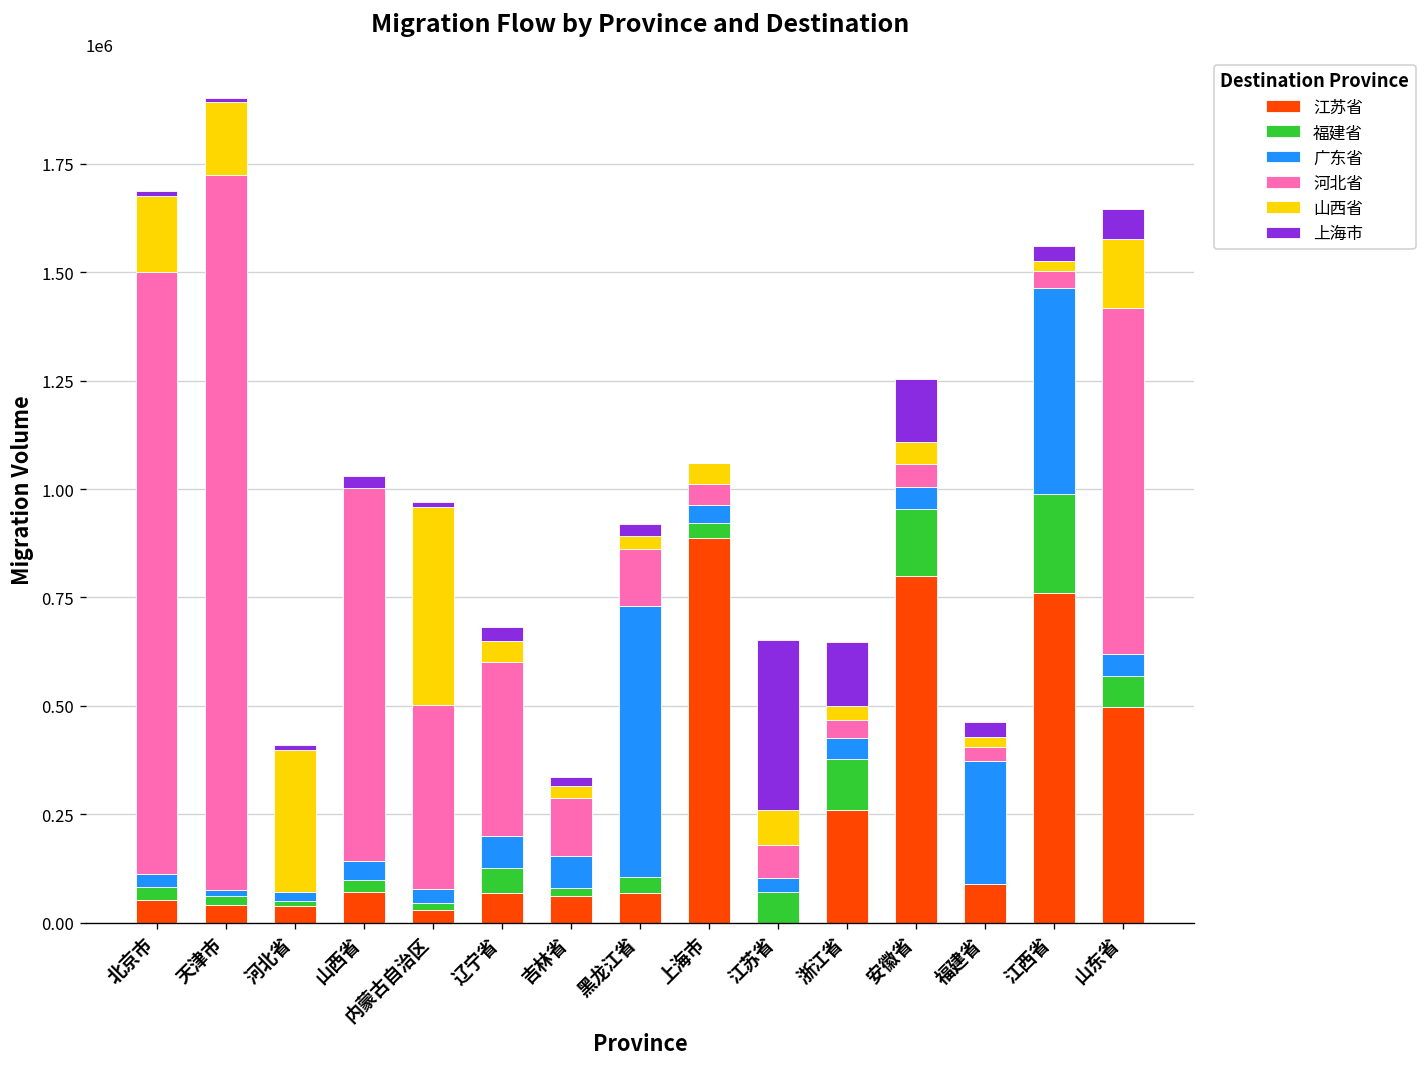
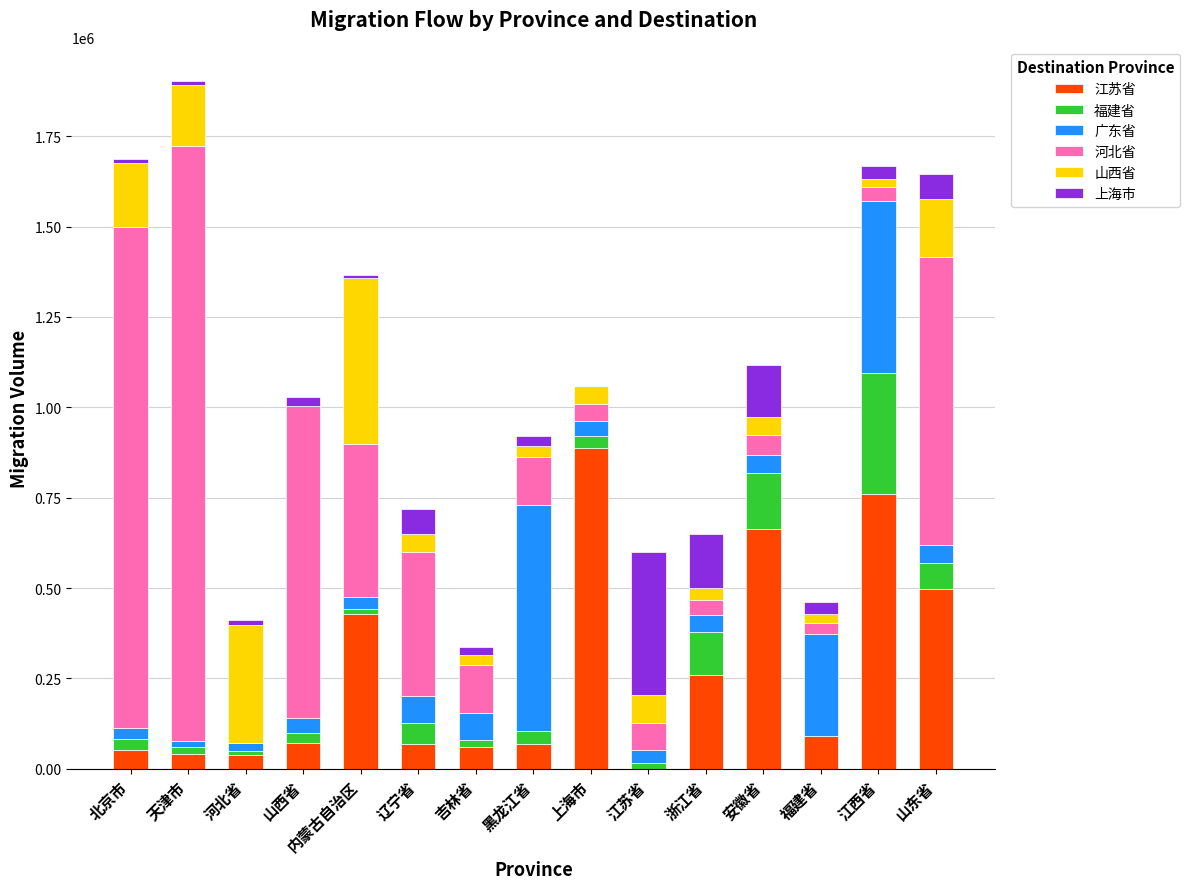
  {
    "江苏省": {
      "北京市": 50000,
      "天津市": 40000,
      "河北省": 40000,
      "山西省": 70000,
-     "内蒙古自治区": 30000,
+     "内蒙古自治区": 430000,
      "辽宁省": 70000,
      "吉林省": 60000,
      "黑龙江省": 70000,
      "上海市": 890000,
      "江苏省": 0,
      "浙江省": 260000,
-     "安徽省": 800000,
+     "安徽省": 660000,
      "福建省": 90000,
      "江西省": 760000,
      "山东省": 500000
    },
    "福建省": {
      "北京市": 30000,
      "天津市": 20000,
      "河北省": 10000,
      "山西省": 30000,
      "内蒙古自治区": 20000,
      "辽宁省": 60000,
      "吉林省": 20000,
      "黑龙江省": 40000,
      "上海市": 30000,
-     "江苏省": 70000,
+     "江苏省": 20000,
      "浙江省": 120000,
      "安徽省": 150000,
      "福建省": 0,
-     "江西省": 230000,
+     "江西省": 330000,
      "山东省": 70000
    },
    "广东省": {
      "北京市": 30000,
      "天津市": 10000,
      "河北省": 20000,
      "山西省": 40000,
      "内蒙古自治区": 30000,
      "辽宁省": 70000,
      "吉林省": 70000,
      "黑龙江省": 620000,
      "上海市": 40000,
      "江苏省": 30000,
      "浙江省": 50000,
      "安徽省": 50000,
      "福建省": 280000,
      "江西省": 480000,
      "山东省": 50000
    },
    "河北省": {
      "北京市": 1390000,
      "天津市": 1650000,
      "河北省": 0,
      "山西省": 860000,
      "内蒙古自治区": 420000,
      "辽宁省": 400000,
      "吉林省": 130000,
      "黑龙江省": 130000,
      "上海市": 50000,
      "江苏省": 80000,
      "浙江省": 40000,
      "安徽省": 50000,
      "福建省": 30000,
      "江西省": 40000,
      "山东省": 800000
    },
    "山西省": {
      "北京市": 180000,
      "天津市": 170000,
      "河北省": 330000,
      "山西省": 0,
      "内蒙古自治区": 460000,
      "辽宁省": 50000,
      "吉林省": 30000,
      "黑龙江省": 30000,
      "上海市": 50000,
      "江苏省": 80000,
      "浙江省": 30000,
      "安徽省": 50000,
      "福建省": 20000,
      "江西省": 20000,
      "山东省": 160000
    },
    "上海市": {
      "北京市": 10000,
      "天津市": 10000,
      "河北省": 10000,
      "山西省": 30000,
      "内蒙古自治区": 10000,
-     "辽宁省": 30000,
+     "辽宁省": 70000,
      "吉林省": 20000,
      "黑龙江省": 30000,
      "上海市": 0,
      "江苏省": 390000,
      "浙江省": 150000,
      "安徽省": 150000,
      "福建省": 30000,
      "江西省": 40000,
      "山东省": 70000
    }
  }
